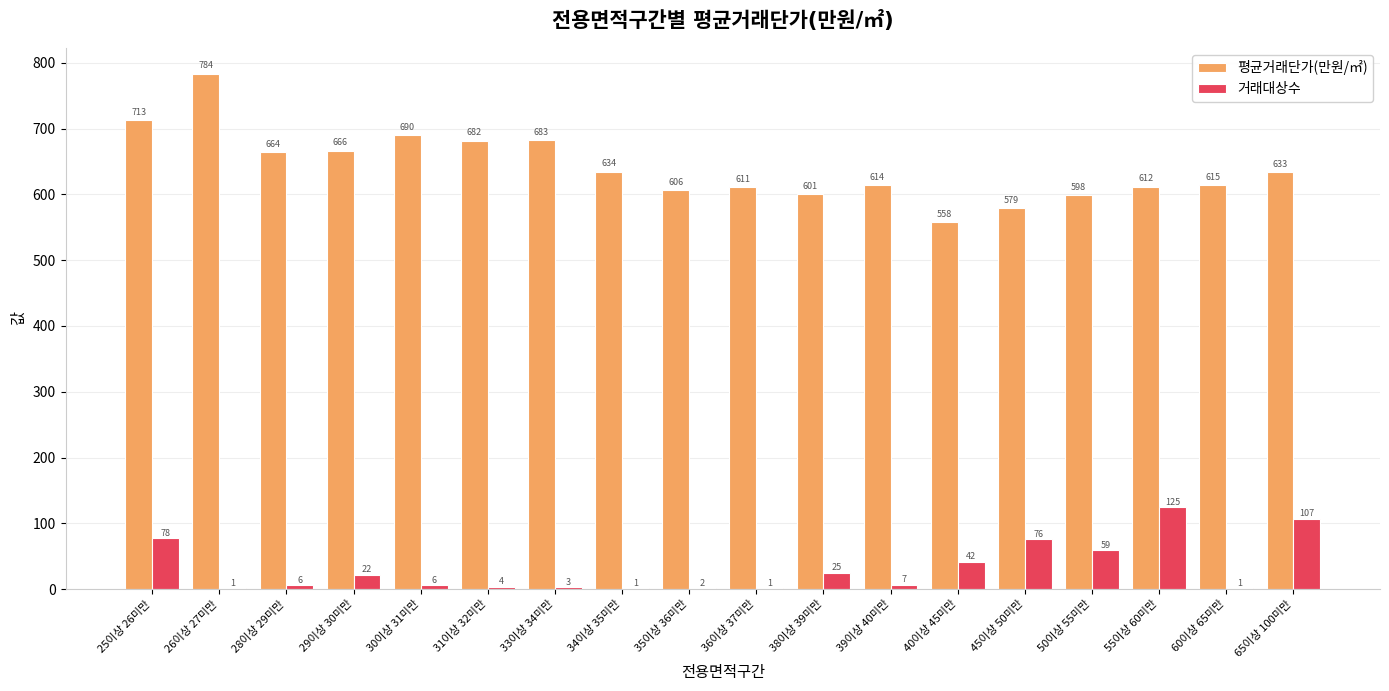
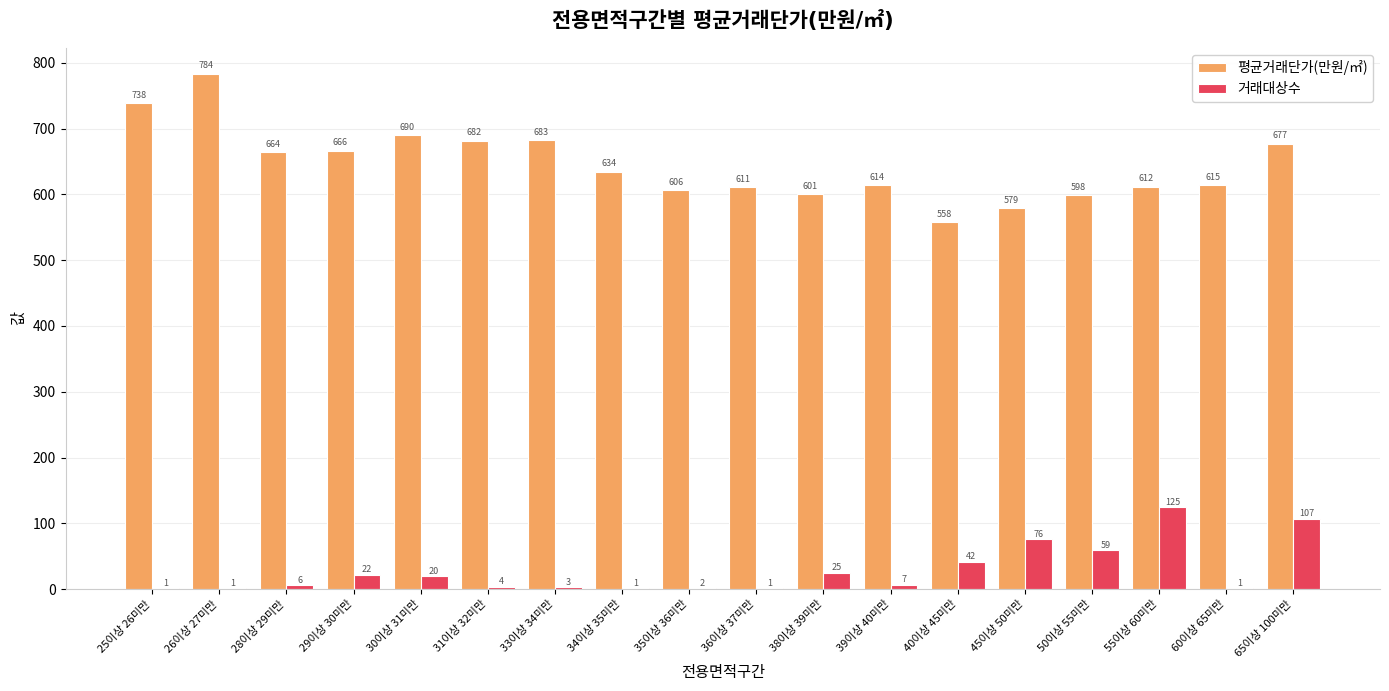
  {
    "평균거래단가(만원/㎡)": {
-     "25이상 26미만": 713,
+     "25이상 26미만": 738,
      "26이상 27미만": 784,
      "28이상 29미만": 664,
      "29이상 30미만": 666,
      "30이상 31미만": 690,
      "31이상 32미만": 682,
      "33이상 34미만": 683,
      "34이상 35미만": 634,
      "35이상 36미만": 606,
      "36이상 37미만": 611,
      "38이상 39미만": 601,
      "39이상 40미만": 614,
      "40이상 45미만": 558,
      "45이상 50미만": 579,
      "50이상 55미만": 598,
      "55이상 60미만": 612,
      "60이상 65미만": 615,
-     "65이상 100미만": 633
+     "65이상 100미만": 677
    },
    "거래대상수": {
-     "25이상 26미만": 78,
+     "25이상 26미만": 1,
      "26이상 27미만": 1,
      "28이상 29미만": 6,
      "29이상 30미만": 22,
-     "30이상 31미만": 6,
+     "30이상 31미만": 20,
      "31이상 32미만": 4,
      "33이상 34미만": 3,
      "34이상 35미만": 1,
      "35이상 36미만": 2,
      "36이상 37미만": 1,
      "38이상 39미만": 25,
      "39이상 40미만": 7,
      "40이상 45미만": 42,
      "45이상 50미만": 76,
      "50이상 55미만": 59,
      "55이상 60미만": 125,
      "60이상 65미만": 1,
      "65이상 100미만": 107
    }
  }
